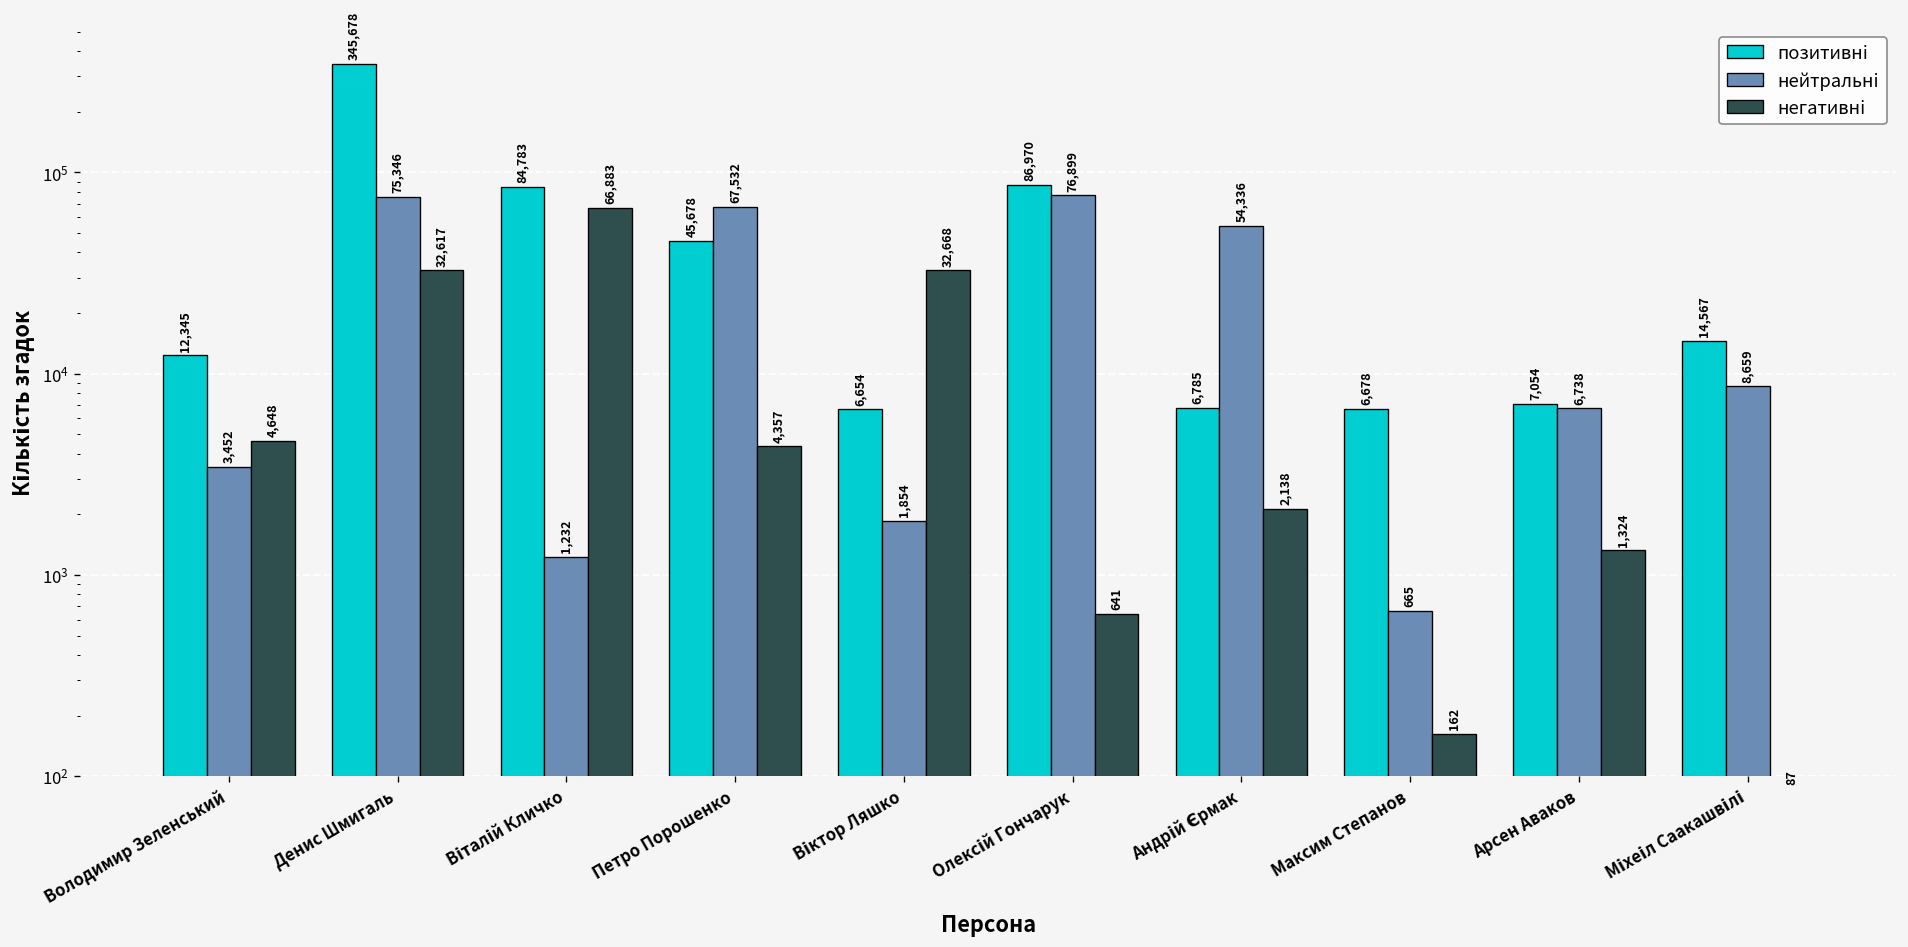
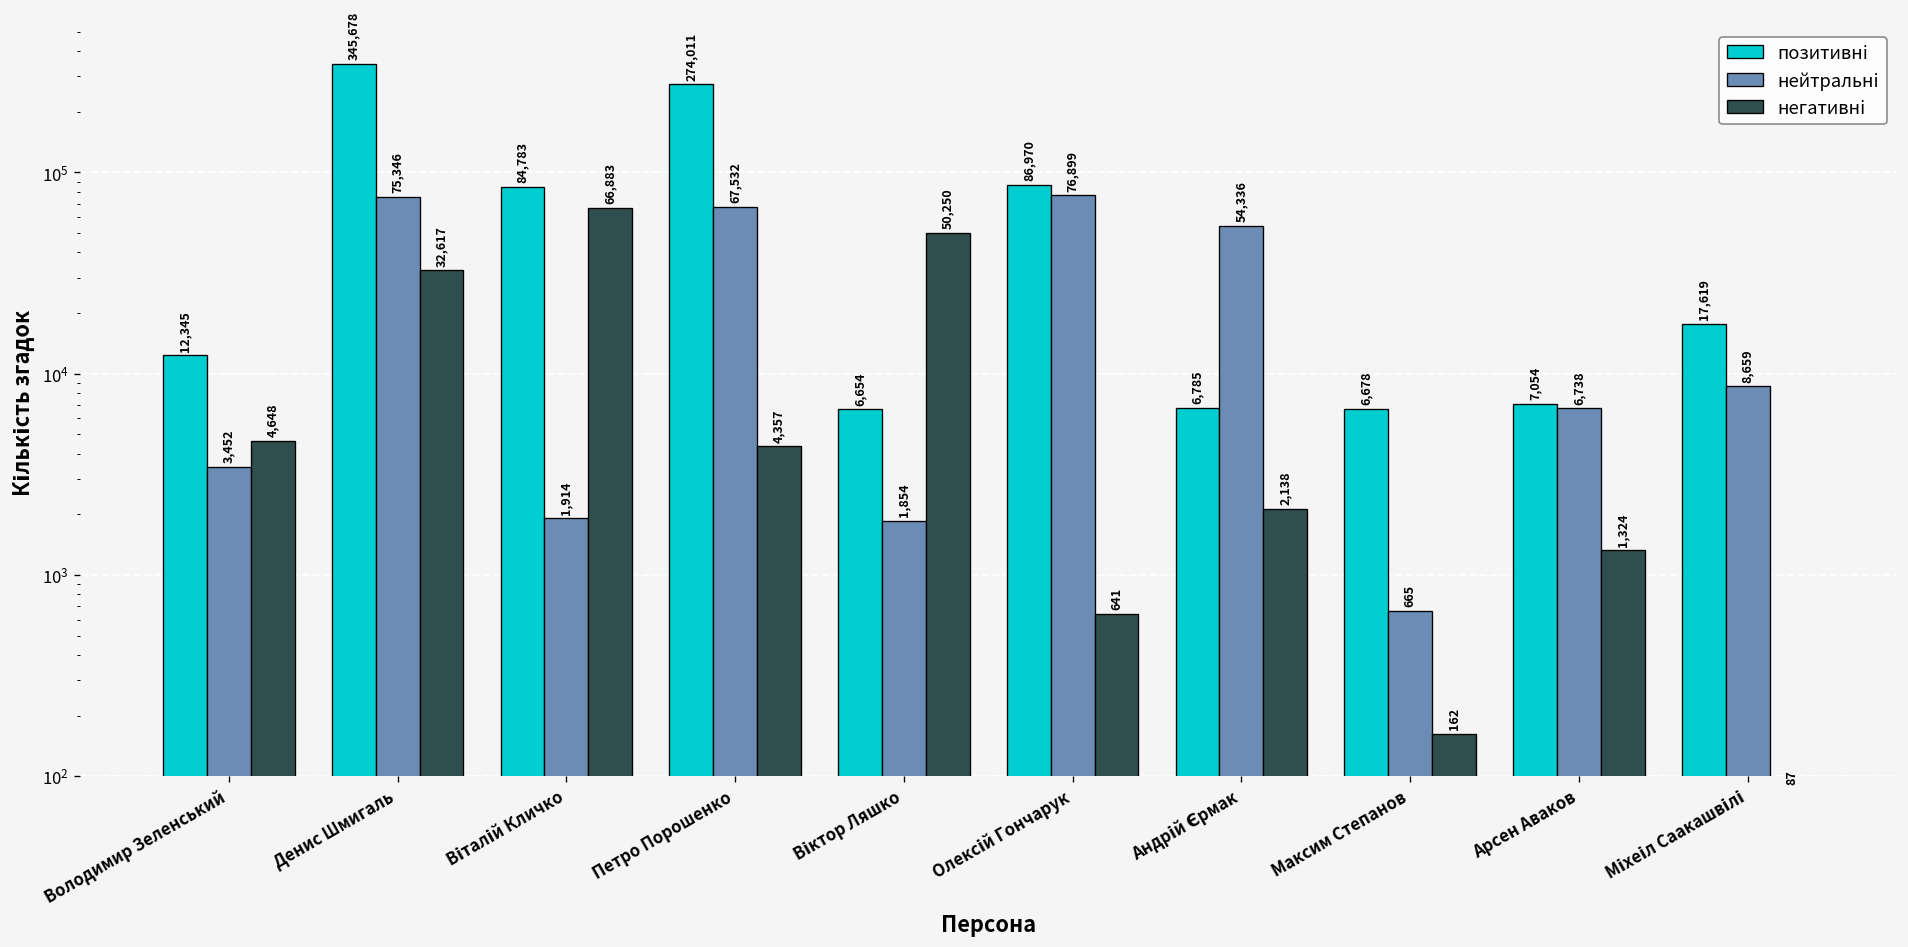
  {
    "позитивні": {
      "Володимир Зеленський": "12,345",
      "Денис Шмигаль": "345,678",
      "Віталій Кличко": "84,783",
-     "Петро Порошенко": "45,678",
+     "Петро Порошенко": "274,011",
      "Віктор Ляшко": "6,654",
      "Олексій Гончарук": "86,970",
      "Андрій Єрмак": "6,785",
      "Максим Степанов": "6,678",
      "Арсен Аваков": "7,054",
-     "Міхеіл Саакашвілі": "14,567"
+     "Міхеіл Саакашвілі": "17,619"
    },
    "нейтральні": {
      "Володимир Зеленський": "3,452",
      "Денис Шмигаль": "75,346",
-     "Віталій Кличко": "1,232",
+     "Віталій Кличко": "1,914",
      "Петро Порошенко": "67,532",
      "Віктор Ляшко": "1,854",
      "Олексій Гончарук": "76,899",
      "Андрій Єрмак": "54,336",
      "Максим Степанов": "665",
      "Арсен Аваков": "6,738",
      "Міхеіл Саакашвілі": "8,659"
    },
    "негативні": {
      "Володимир Зеленський": "4,648",
      "Денис Шмигаль": "32,617",
      "Віталій Кличко": "66,883",
      "Петро Порошенко": "4,357",
-     "Віктор Ляшко": "32,668",
+     "Віктор Ляшко": "50,250",
      "Олексій Гончарук": "641",
      "Андрій Єрмак": "2,138",
      "Максим Степанов": "162",
      "Арсен Аваков": "1,324"
    }
  }
